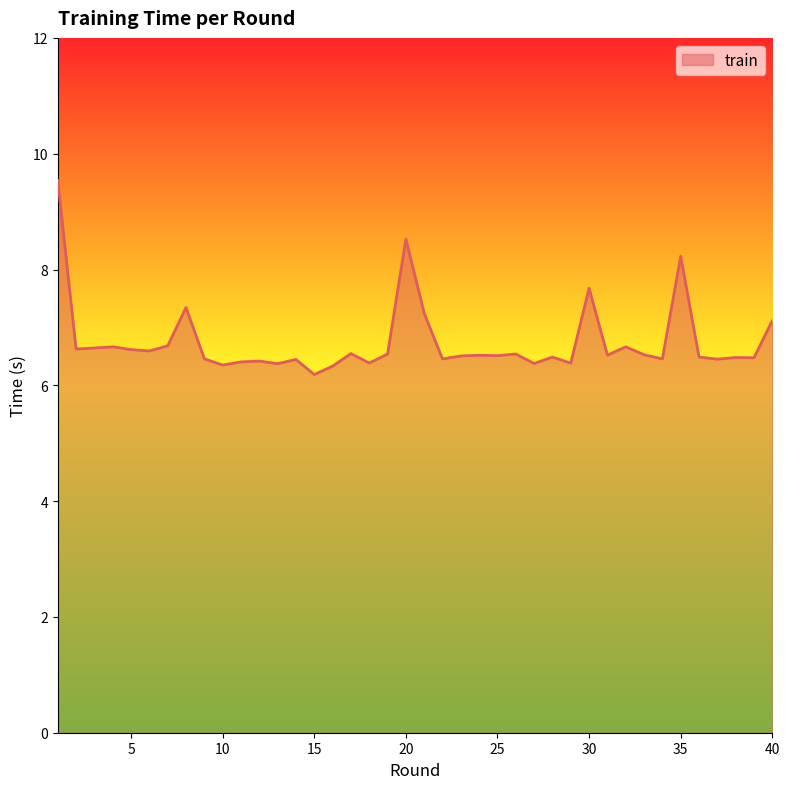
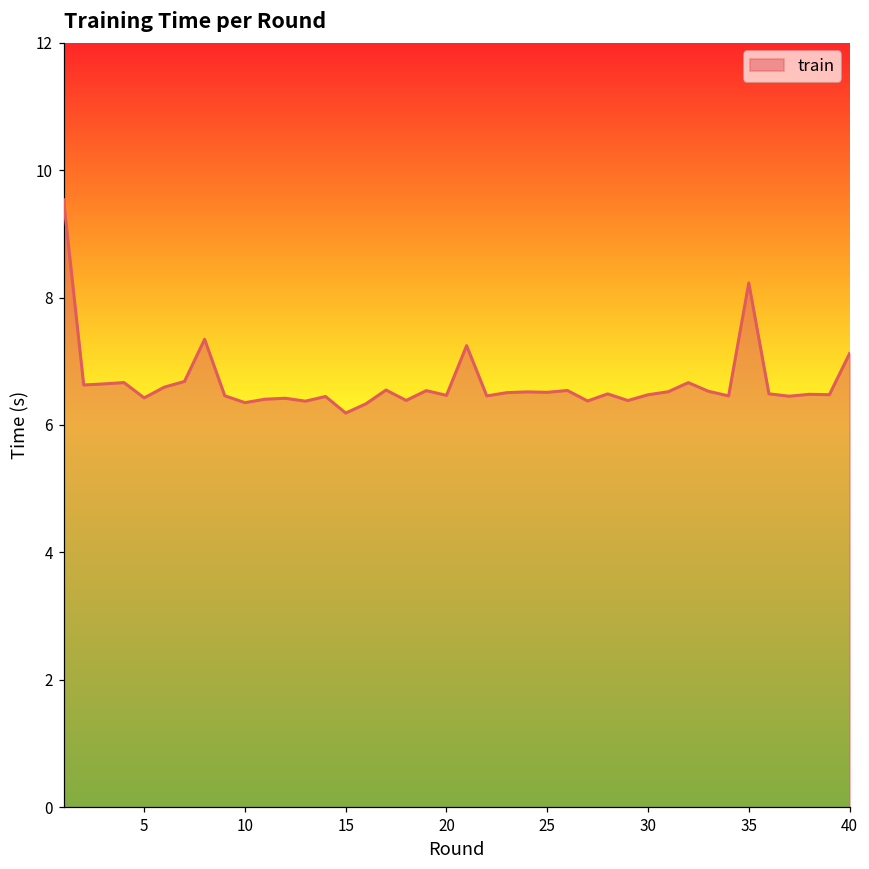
  {
-   "5": 6.6,
+   "5": 6.4,
    "10": 6.3,
    "15": 6.2,
-   "20": 8.5,
+   "20": 6.5,
    "25": 6.5,
-   "30": 7.7,
+   "30": 6.5,
    "35": 8.2,
    "40": 7.1
  }
